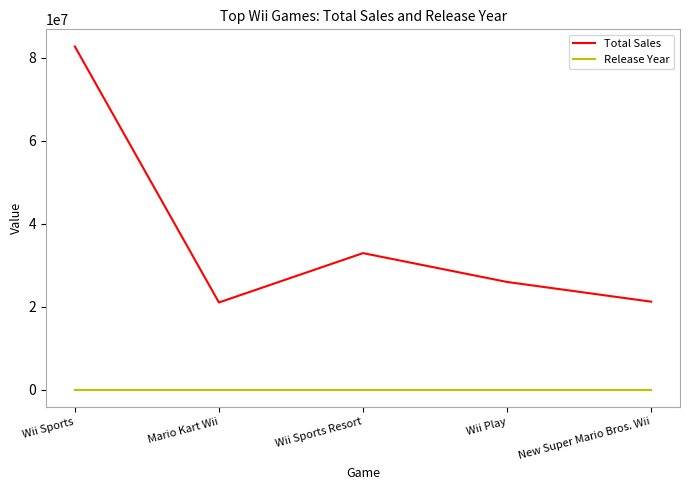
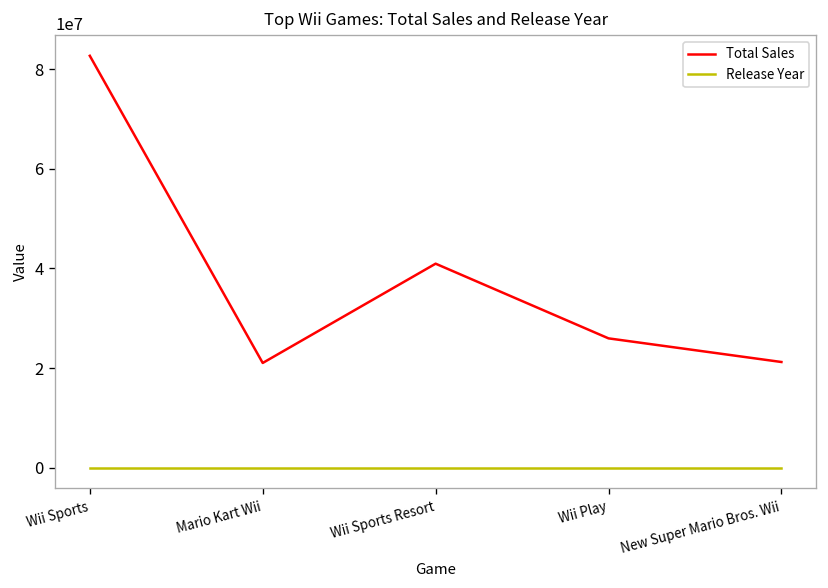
  {
    "Total Sales": {
      "Wii Sports": 83000000,
      "Mario Kart Wii": 21000000,
-     "Wii Sports Resort": 33000000,
+     "Wii Sports Resort": 41000000,
      "Wii Play": 26000000,
      "New Super Mario Bros. Wii": 21000000
    },
    "Release Year": {
      "Wii Sports": 0,
      "Mario Kart Wii": 0,
      "Wii Sports Resort": 0,
      "Wii Play": 0,
      "New Super Mario Bros. Wii": 0
    }
  }
